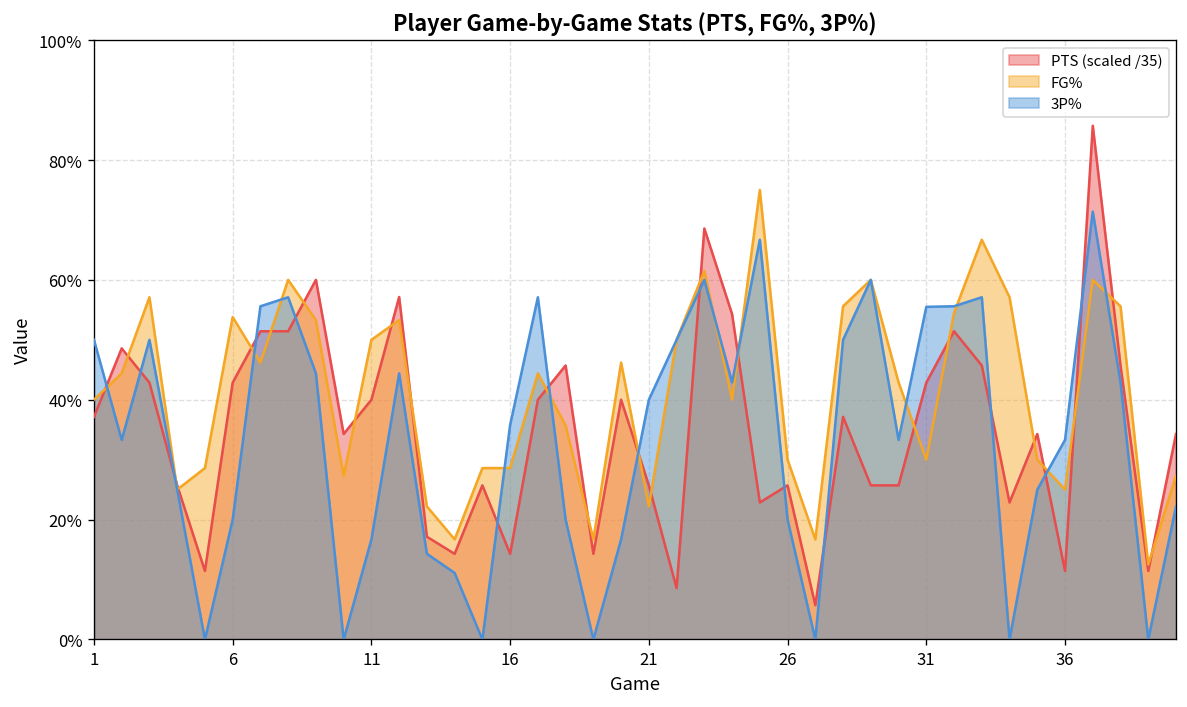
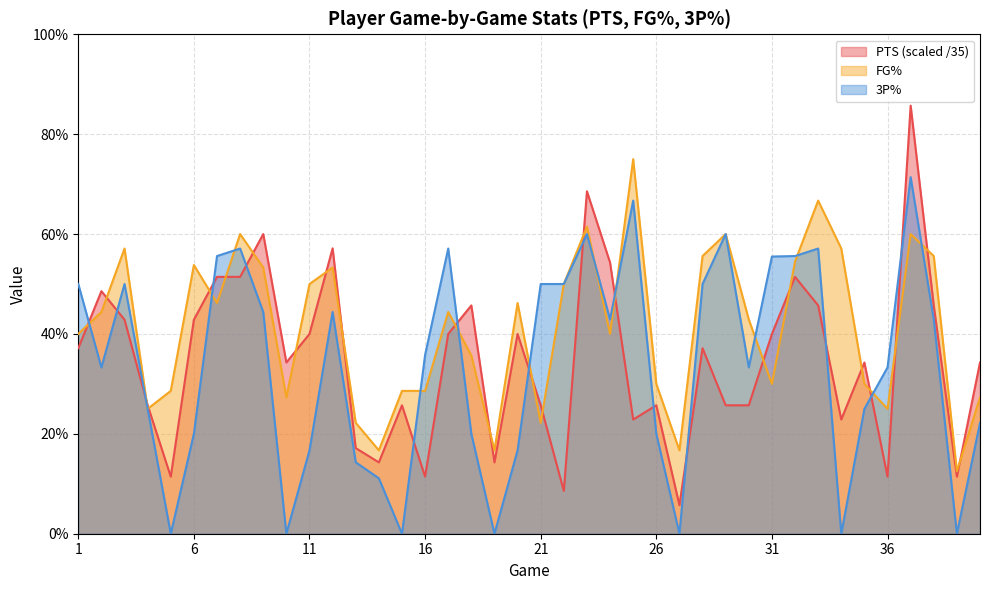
  {
    "PTS (scaled /35)": {
      "1": "37%",
      "6": "43%",
      "11": "40%",
-     "16": "14%",
+     "16": "11%",
      "21": "26%",
      "26": "26%",
-     "31": "43%",
+     "31": "40%",
      "36": "11%"
    },
    "FG%": {
      "1": "40%",
      "6": "54%",
      "11": "50%",
      "16": "29%",
      "21": "22%",
      "26": "30%",
      "31": "30%",
      "36": "25%"
    },
    "3P%": {
      "1": "50%",
      "6": "20%",
      "11": "17%",
      "16": "36%",
-     "21": "40%",
+     "21": "50%",
      "26": "20%",
      "31": "56%",
      "36": "33%"
    }
  }
